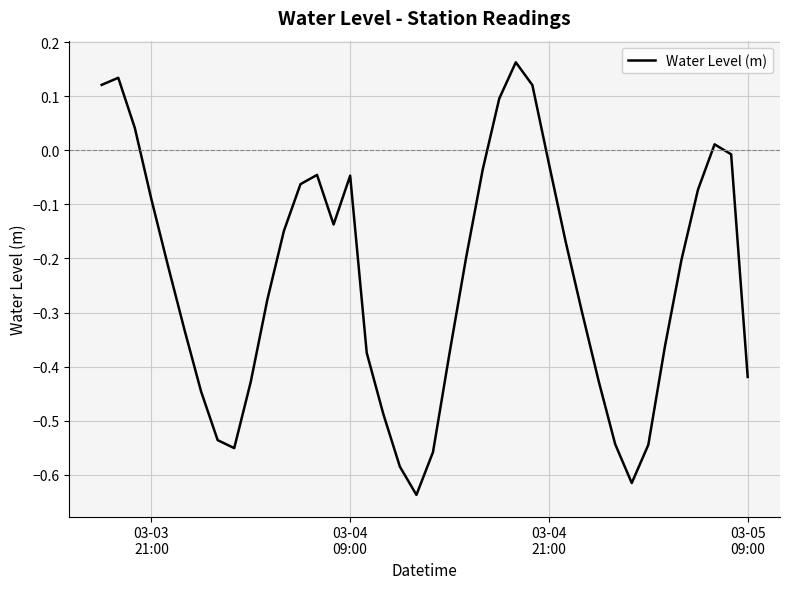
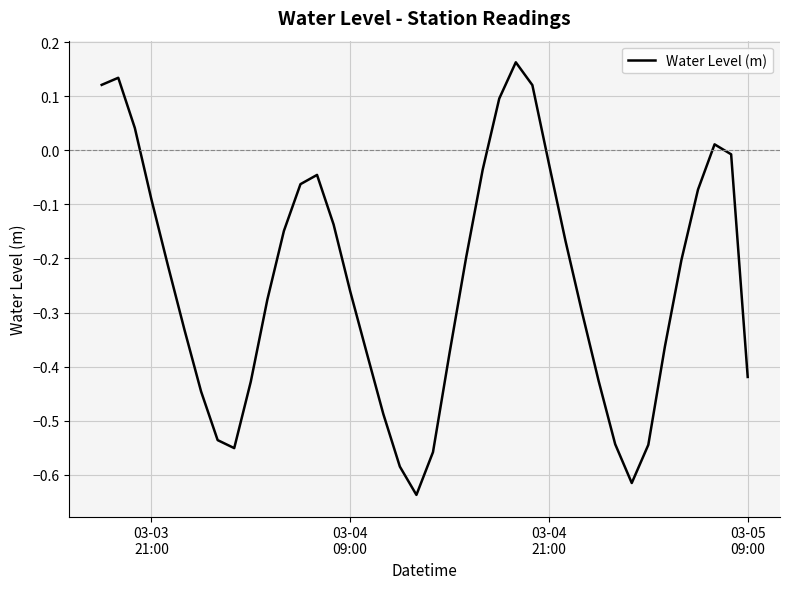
  {
    "03-03 21:00": -0.09,
-   "03-04 09:00": -0.05,
+   "03-04 09:00": -0.26,
    "03-04 21:00": -0.02,
    "03-05 09:00": -0.42
  }
